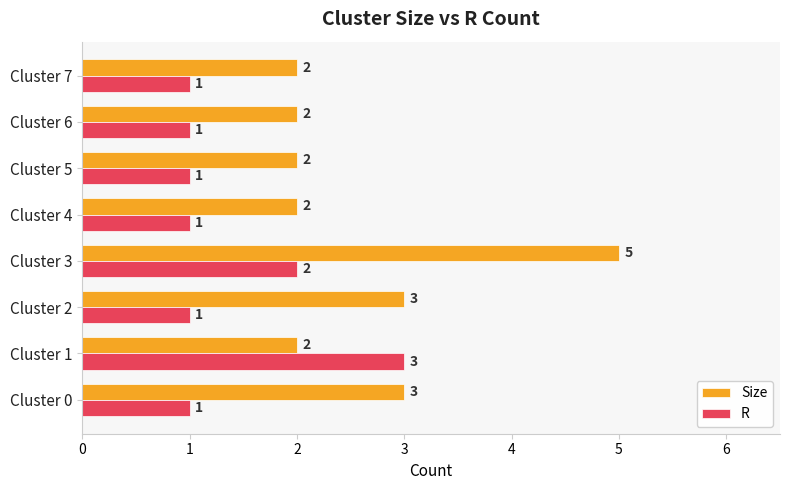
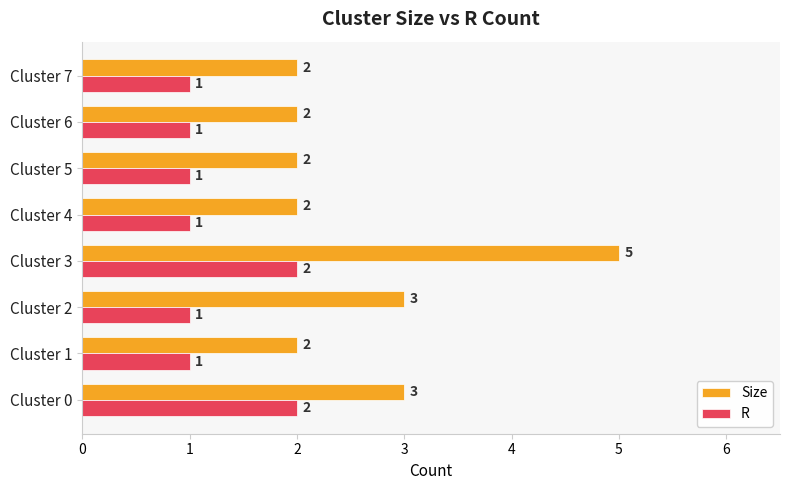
  {
    "Size": {
      "Cluster 7": 2,
      "Cluster 6": 2,
      "Cluster 5": 2,
      "Cluster 4": 2,
      "Cluster 3": 5,
      "Cluster 2": 3,
      "Cluster 1": 2,
      "Cluster 0": 3
    },
    "R": {
      "Cluster 7": 1,
      "Cluster 6": 1,
      "Cluster 5": 1,
      "Cluster 4": 1,
      "Cluster 3": 2,
      "Cluster 2": 1,
-     "Cluster 1": 3,
-     "Cluster 0": 1
+     "Cluster 1": 1,
+     "Cluster 0": 2
    }
  }
